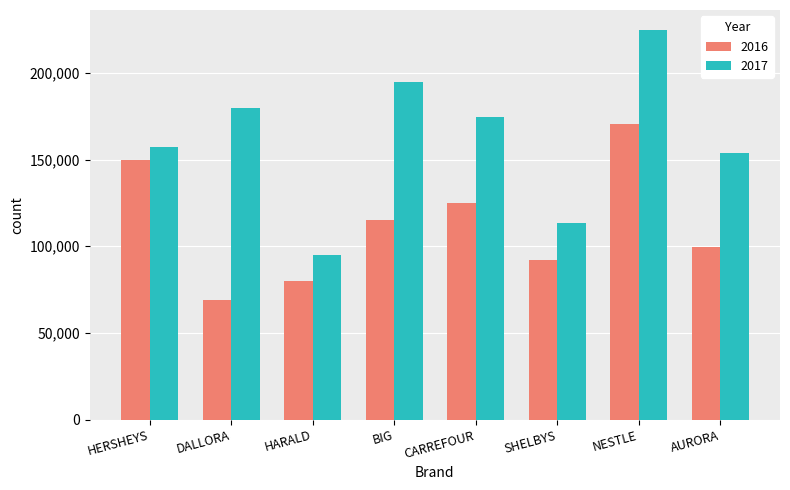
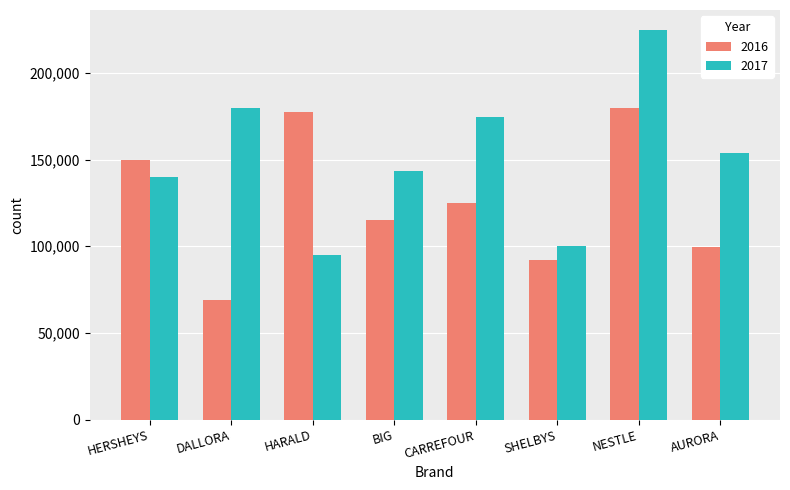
  {
    "2016": {
      "HERSHEYS": "150,000",
      "DALLORA": "69,000",
-     "HARALD": "80,000",
+     "HARALD": "177,000",
      "BIG": "115,000",
      "CARREFOUR": "125,000",
      "SHELBYS": "92,000",
-     "NESTLE": "171,000",
+     "NESTLE": "180,000",
      "AURORA": "100,000"
    },
    "2017": {
-     "HERSHEYS": "157,000",
+     "HERSHEYS": "140,000",
      "DALLORA": "180,000",
      "HARALD": "95,000",
-     "BIG": "195,000",
+     "BIG": "143,000",
      "CARREFOUR": "175,000",
-     "SHELBYS": "113,000",
+     "SHELBYS": "100,000",
      "NESTLE": "225,000",
      "AURORA": "154,000"
    }
  }
